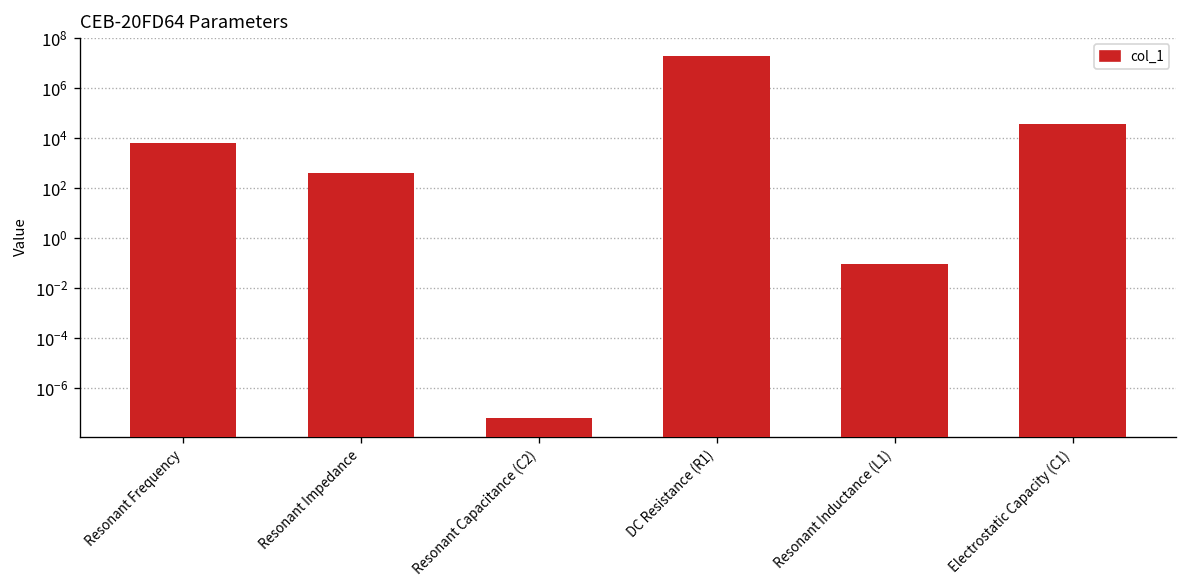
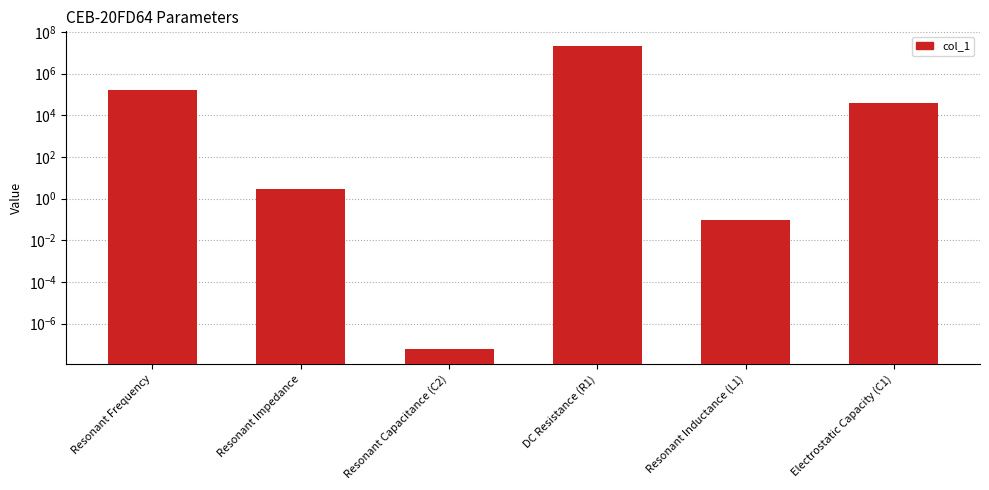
  {
-   "Resonant Frequency": 6000,
-   "Resonant Impedance": 400,
+   "Resonant Frequency": 200000,
+   "Resonant Impedance": 3,
    "Resonant Capacitance (C2)": 0.00000006,
    "DC Resistance (R1)": 20000000,
    "Resonant Inductance (L1)": 0.1,
    "Electrostatic Capacity (C1)": 40000
  }
